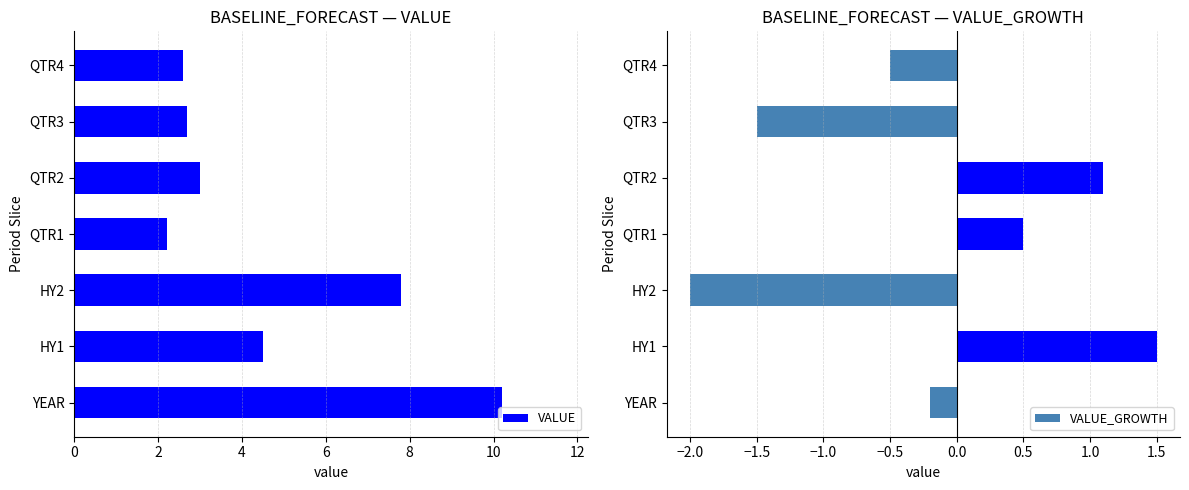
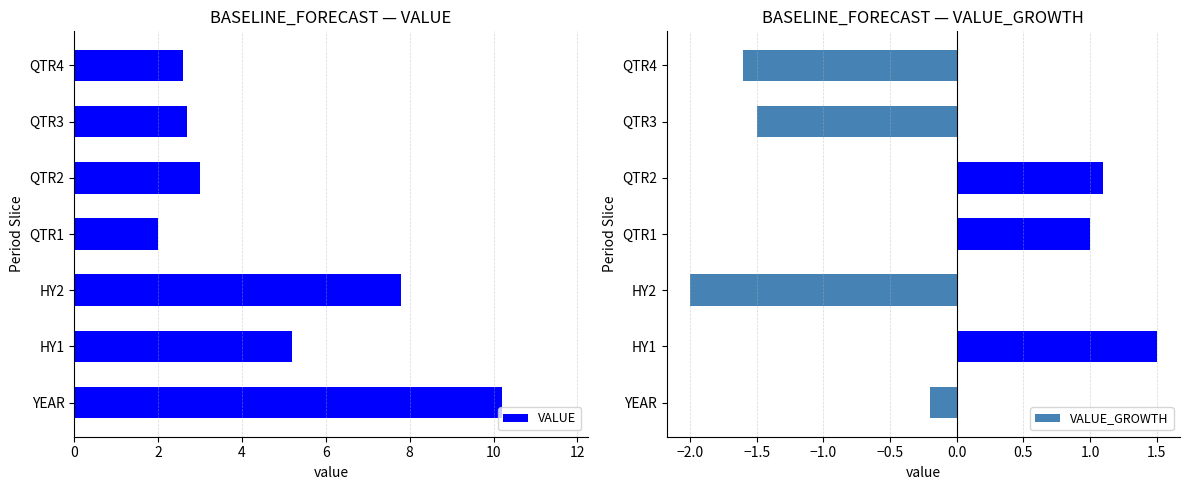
  {
    "BASELINE_FORECAST — VALUE": {
      "QTR4": 2.6,
      "QTR3": 2.7,
      "QTR2": 3.0,
-     "QTR1": 2.2,
+     "QTR1": 2.0,
      "HY2": 7.8,
-     "HY1": 4.5,
+     "HY1": 5.2,
      "YEAR": 10.2
    },
    "BASELINE_FORECAST — VALUE_GROWTH": {
-     "QTR4": -0.5,
+     "QTR4": -1.6,
      "QTR3": -1.5,
      "QTR2": 1.1,
-     "QTR1": 0.5,
+     "QTR1": 1.0,
      "HY2": -2.0,
      "HY1": 1.5,
      "YEAR": -0.2
    }
  }
